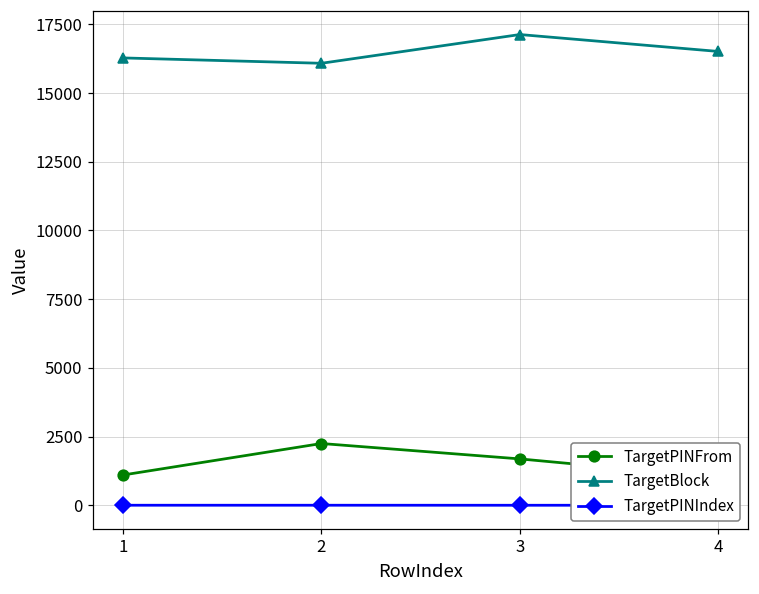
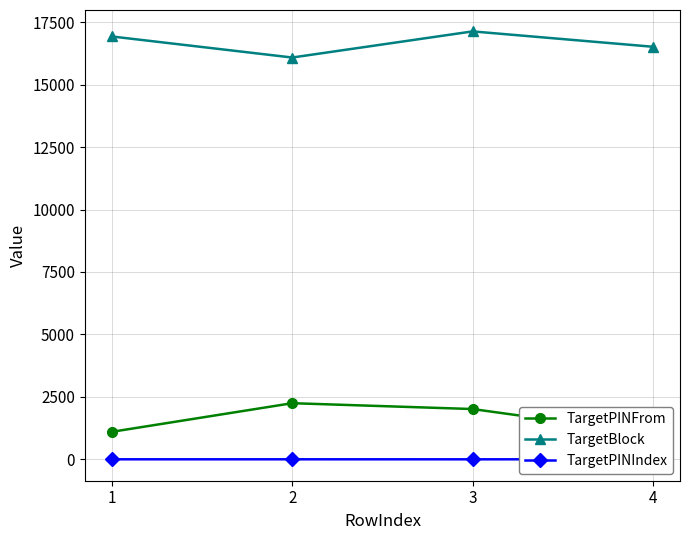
  {
    "TargetPINFrom": {
      "1": 1100,
      "2": 2200,
-     "3": 1700
+     "3": 2000
    },
    "TargetBlock": {
-     "1": 16300,
+     "1": 16900,
      "2": 16100,
      "3": 17100,
      "4": 16500
    },
    "TargetPINIndex": {
      "1": 0,
      "2": 0,
      "3": 0
    }
  }
